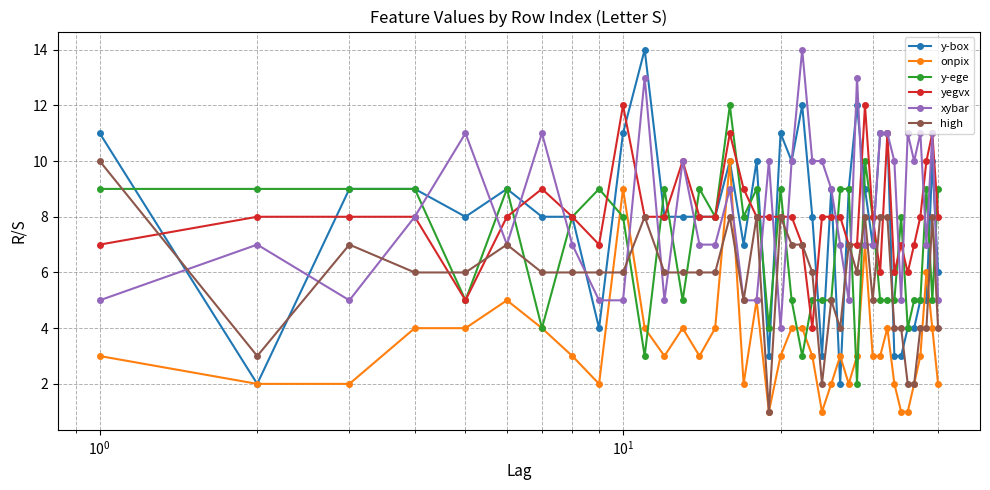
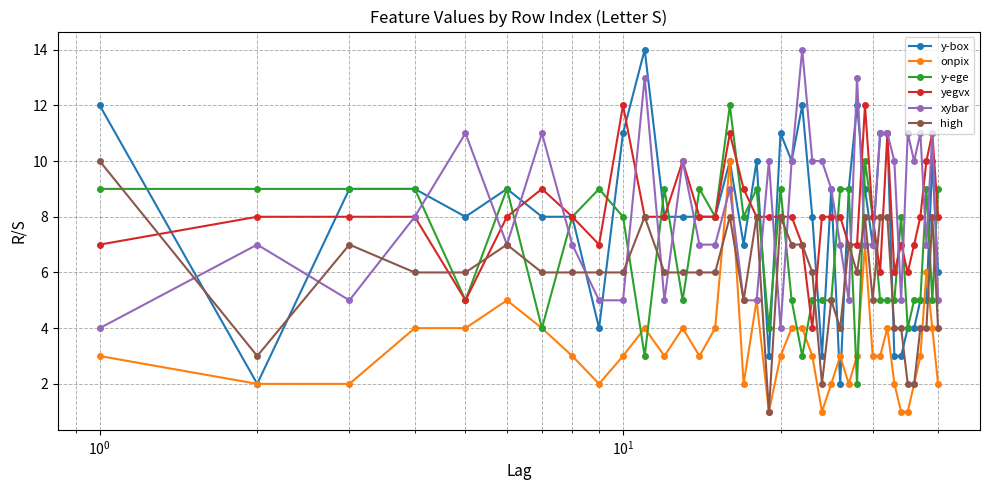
  {
    "y-box": {
-     "10^0": 11,
+     "10^0": 12,
      "10^1": 11
    },
    "onpix": {
      "10^0": 3,
-     "10^1": 9
+     "10^1": 3
    },
    "y-ege": {
      "10^0": 9,
      "10^1": 8
    },
    "yegvx": {
      "10^0": 7,
      "10^1": 12
    },
    "xybar": {
-     "10^0": 5,
+     "10^0": 4,
      "10^1": 5
    },
    "high": {
      "10^0": 10,
      "10^1": 6
    }
  }
